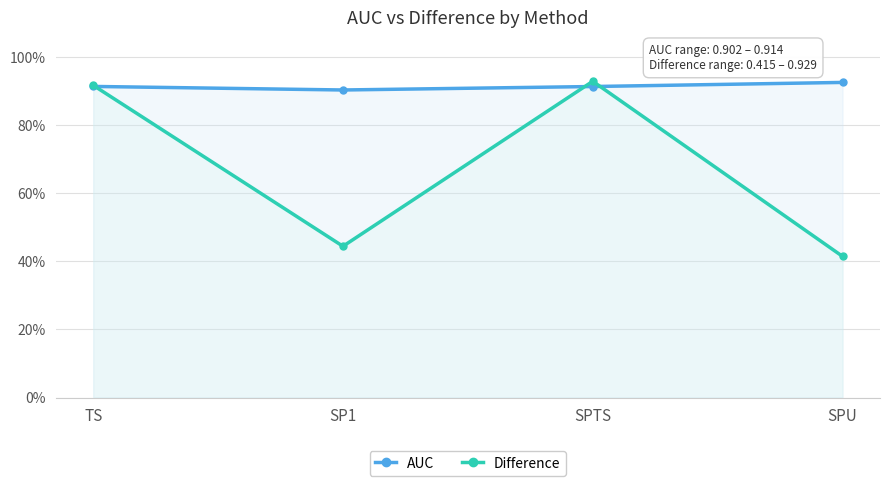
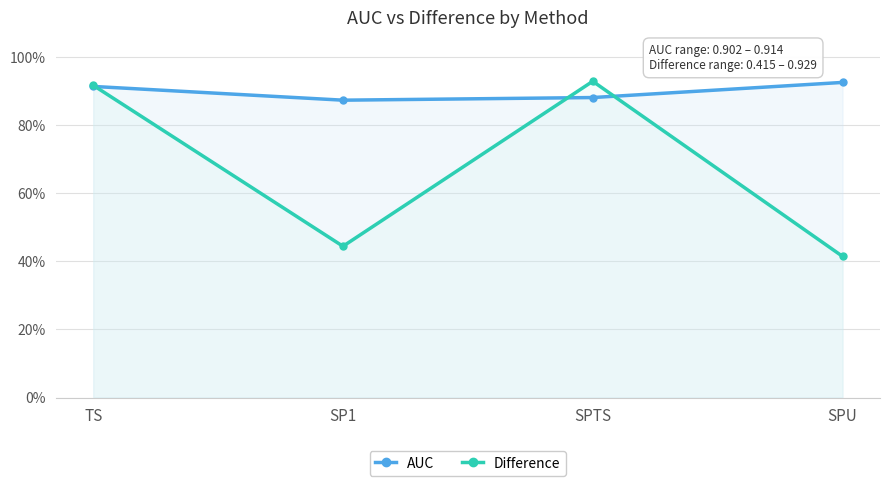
  {
    "AUC": {
-     "SP1": "90%",
-     "SPTS": "91%",
+     "SP1": "87%",
+     "SPTS": "88%",
      "SPU": "93%"
    },
    "Difference": {
      "SP1": "44%",
      "SPTS": "93%",
      "SPU": "41%"
    }
  }
